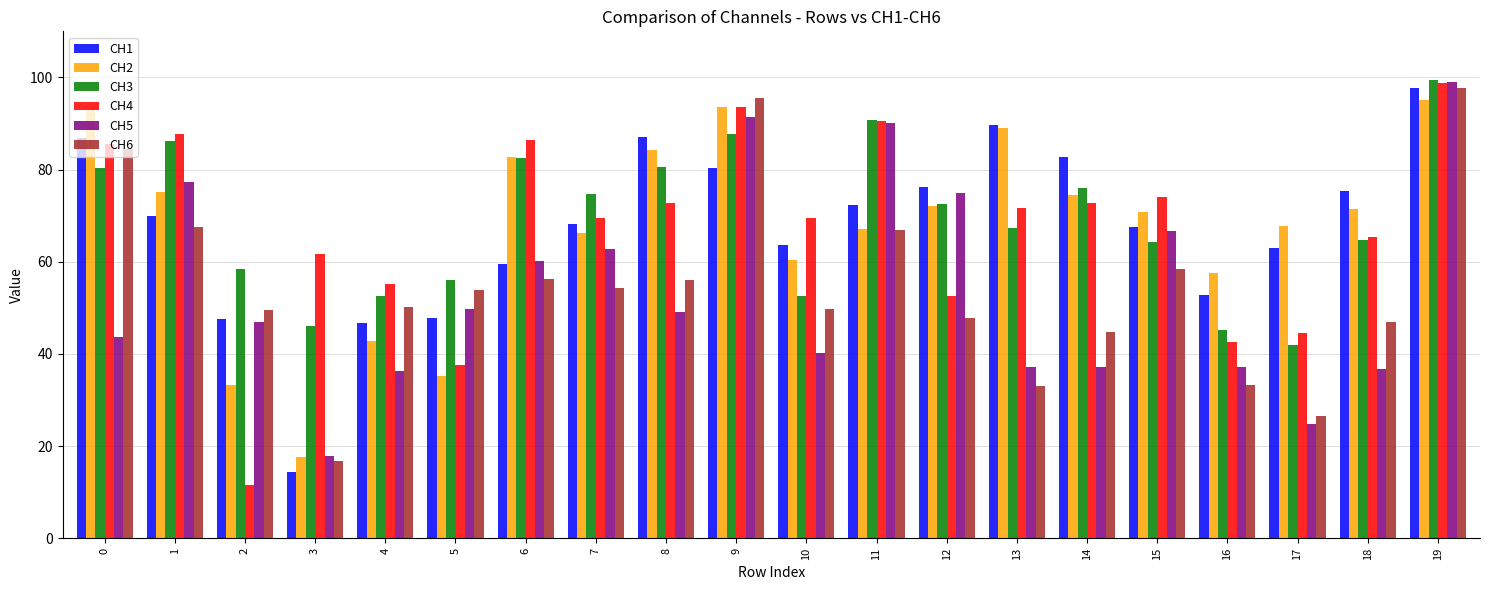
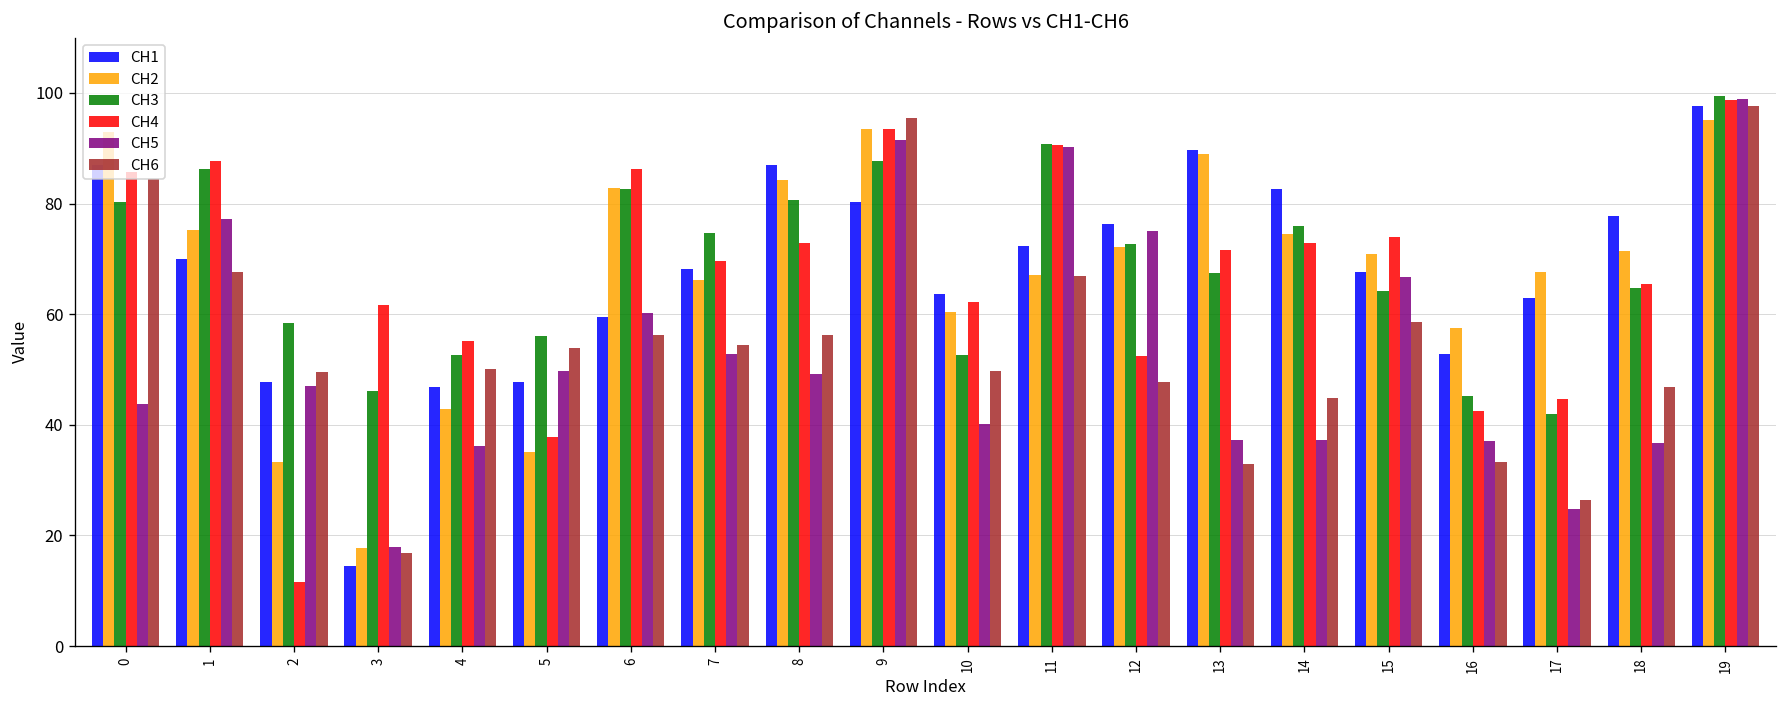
  {
    "CH1": {
      "1": 70,
      "2": 48,
      "3": 14,
      "4": 47,
      "5": 48,
      "6": 59,
      "7": 68,
      "8": 87,
      "9": 80,
      "10": 64,
      "11": 72,
      "12": 76,
      "13": 90,
      "14": 83,
      "15": 68,
      "16": 53,
      "17": 63,
-     "18": 75,
+     "18": 78,
      "19": 98
    },
    "CH2": {
      "1": 75,
      "2": 33,
      "3": 18,
      "4": 43,
      "5": 35,
      "6": 83,
      "7": 66,
      "8": 84,
      "9": 94,
      "10": 60,
      "11": 67,
      "12": 72,
      "13": 89,
      "14": 74,
      "15": 71,
      "16": 57,
      "17": 68,
      "18": 71,
      "19": 95
    },
    "CH3": {
      "0": 80,
      "1": 86,
      "2": 58,
      "3": 46,
      "4": 53,
      "5": 56,
      "6": 83,
      "7": 75,
      "8": 81,
      "9": 88,
      "10": 53,
      "11": 91,
      "12": 73,
      "13": 67,
      "14": 76,
      "15": 64,
      "16": 45,
      "17": 42,
      "18": 65,
      "19": 99
    },
    "CH4": {
      "1": 88,
      "2": 12,
      "3": 62,
      "4": 55,
      "5": 38,
      "6": 86,
      "7": 70,
      "8": 73,
      "9": 93,
-     "10": 70,
+     "10": 62,
      "11": 91,
      "12": 52,
      "13": 72,
      "14": 73,
      "15": 74,
      "16": 43,
      "17": 45,
      "18": 65,
      "19": 99
    },
    "CH5": {
      "0": 44,
      "1": 77,
      "2": 47,
      "3": 18,
      "4": 36,
      "5": 50,
      "6": 60,
-     "7": 63,
+     "7": 53,
      "8": 49,
      "9": 91,
      "10": 40,
      "11": 90,
      "12": 75,
      "13": 37,
      "14": 37,
      "15": 67,
      "16": 37,
      "17": 25,
      "18": 37,
      "19": 99
    },
    "CH6": {
      "1": 68,
      "2": 50,
      "3": 17,
      "4": 50,
      "5": 54,
      "6": 56,
      "7": 54,
      "8": 56,
      "9": 95,
      "10": 50,
      "11": 67,
      "12": 48,
      "13": 33,
      "14": 45,
      "15": 59,
      "16": 33,
      "17": 26,
      "18": 47,
      "19": 98
    }
  }
